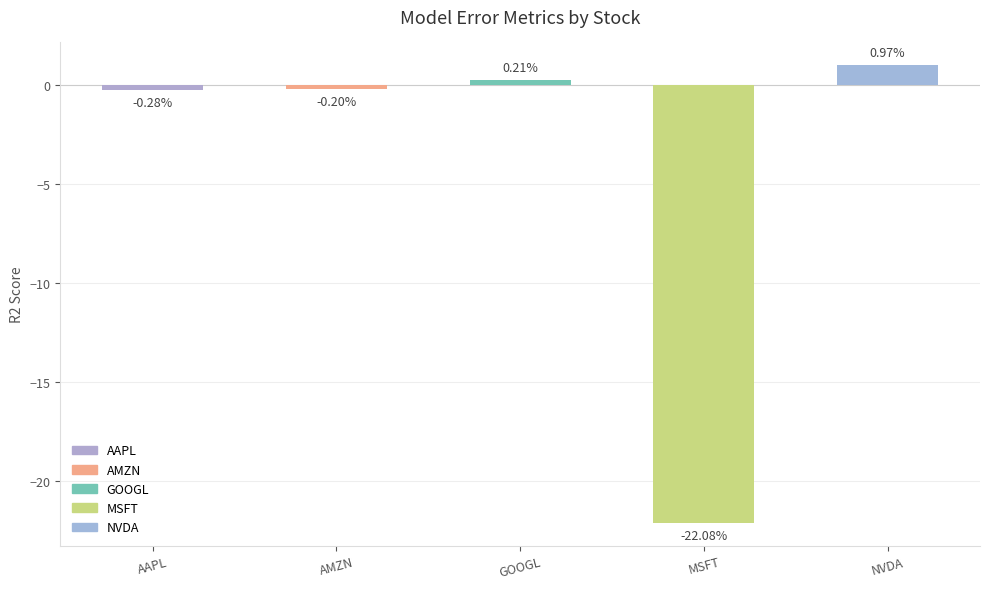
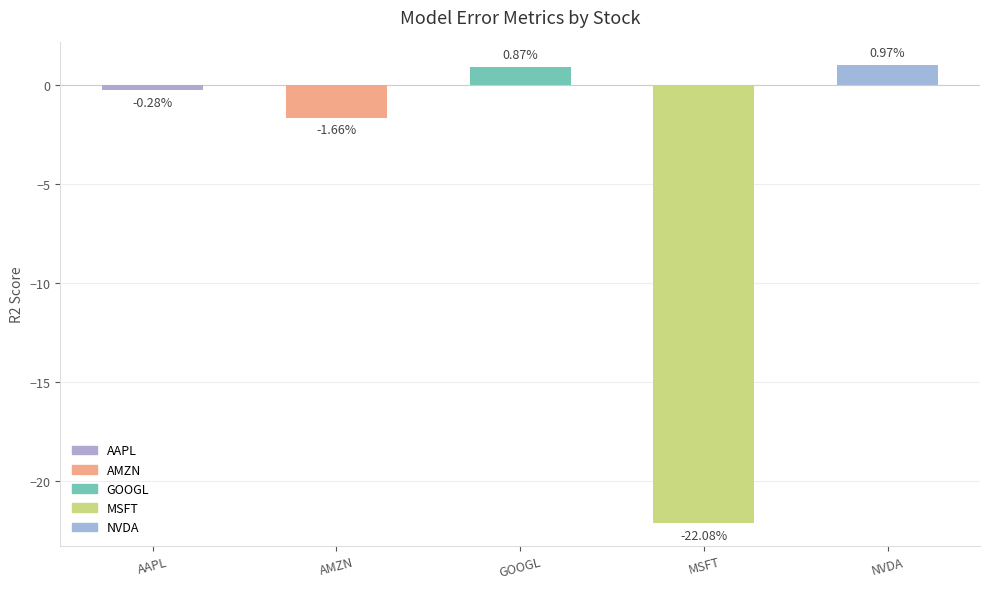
  {
    "AAPL": "-0.28%",
-   "AMZN": "-0.20%",
-   "GOOGL": "0.21%",
+   "AMZN": "-1.66%",
+   "GOOGL": "0.87%",
    "MSFT": "-22.08%",
    "NVDA": "0.97%"
  }
